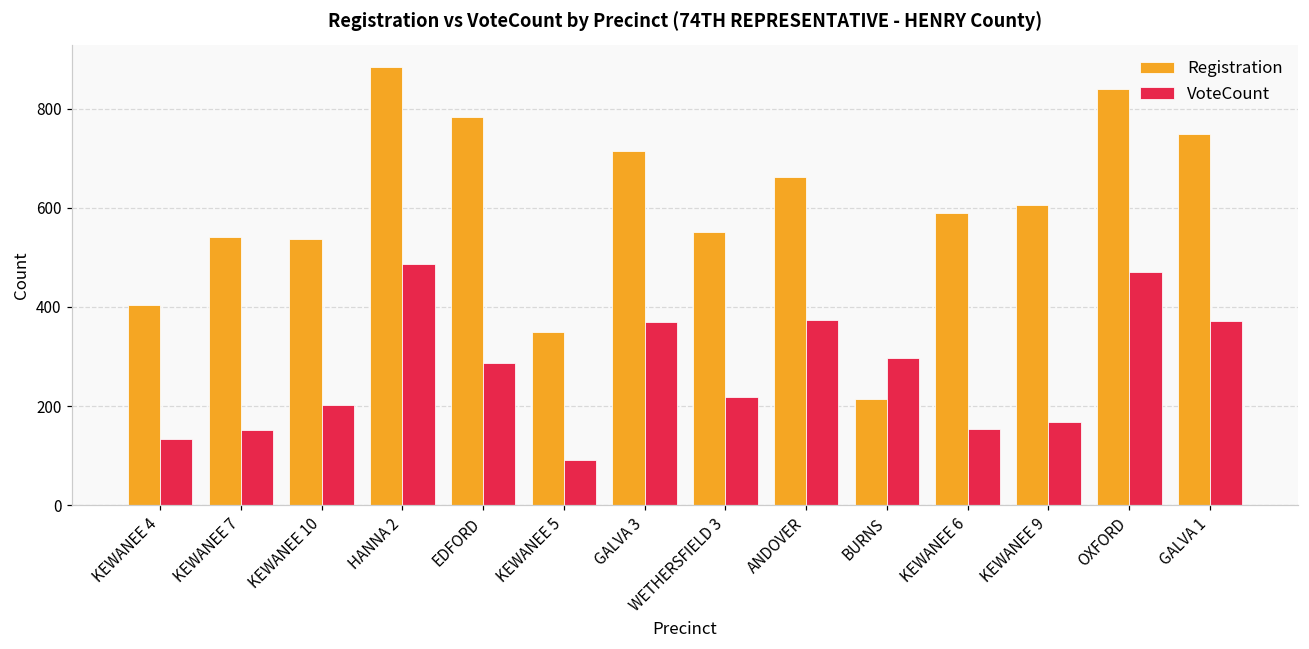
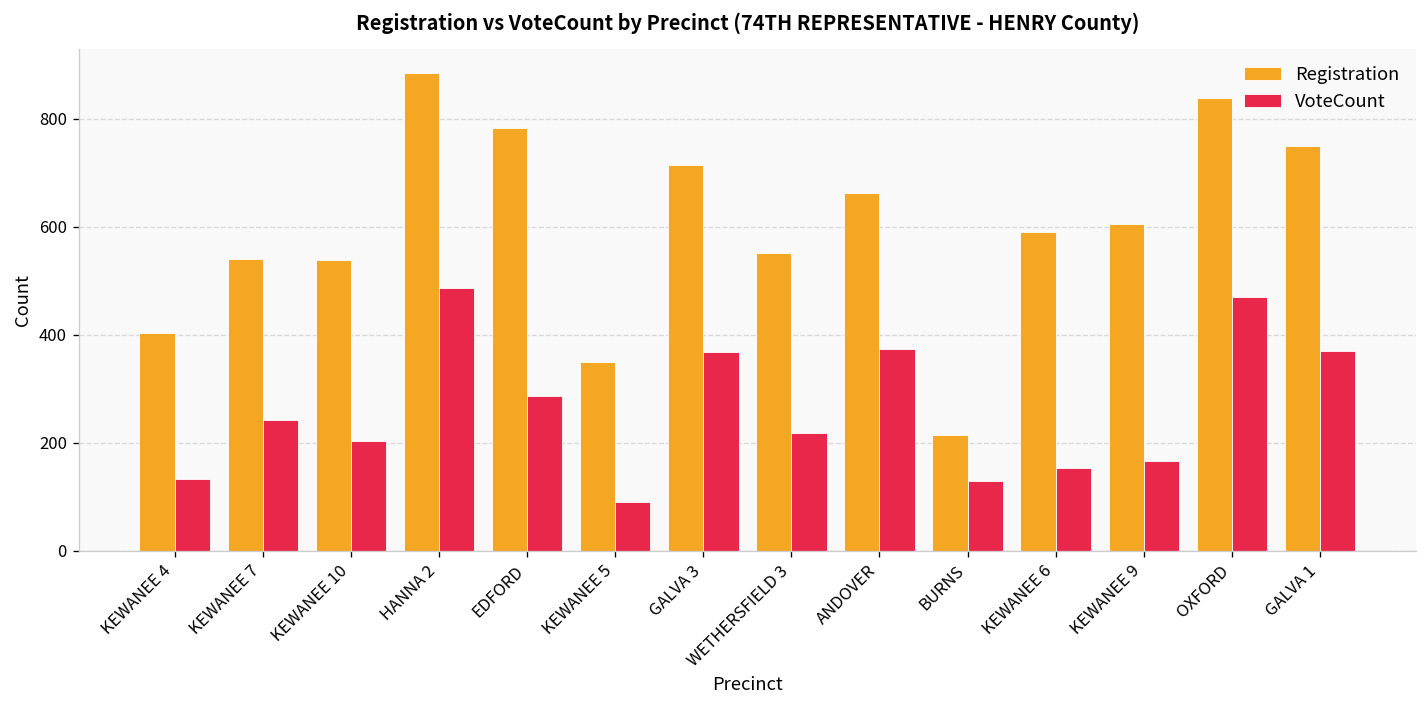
  {
    "Registration": {
      "KEWANEE 4": 400,
      "KEWANEE 7": 540,
      "KEWANEE 10": 540,
      "HANNA 2": 880,
      "EDFORD": 780,
      "KEWANEE 5": 350,
      "GALVA 3": 720,
      "WETHERSFIELD 3": 550,
      "ANDOVER": 660,
      "BURNS": 210,
      "KEWANEE 6": 590,
      "KEWANEE 9": 610,
      "OXFORD": 840,
      "GALVA 1": 750
    },
    "VoteCount": {
      "KEWANEE 4": 130,
-     "KEWANEE 7": 150,
+     "KEWANEE 7": 240,
      "KEWANEE 10": 200,
      "HANNA 2": 490,
      "EDFORD": 290,
      "KEWANEE 5": 90,
      "GALVA 3": 370,
      "WETHERSFIELD 3": 220,
      "ANDOVER": 370,
-     "BURNS": 300,
+     "BURNS": 130,
      "KEWANEE 6": 150,
      "KEWANEE 9": 170,
      "OXFORD": 470,
      "GALVA 1": 370
    }
  }
